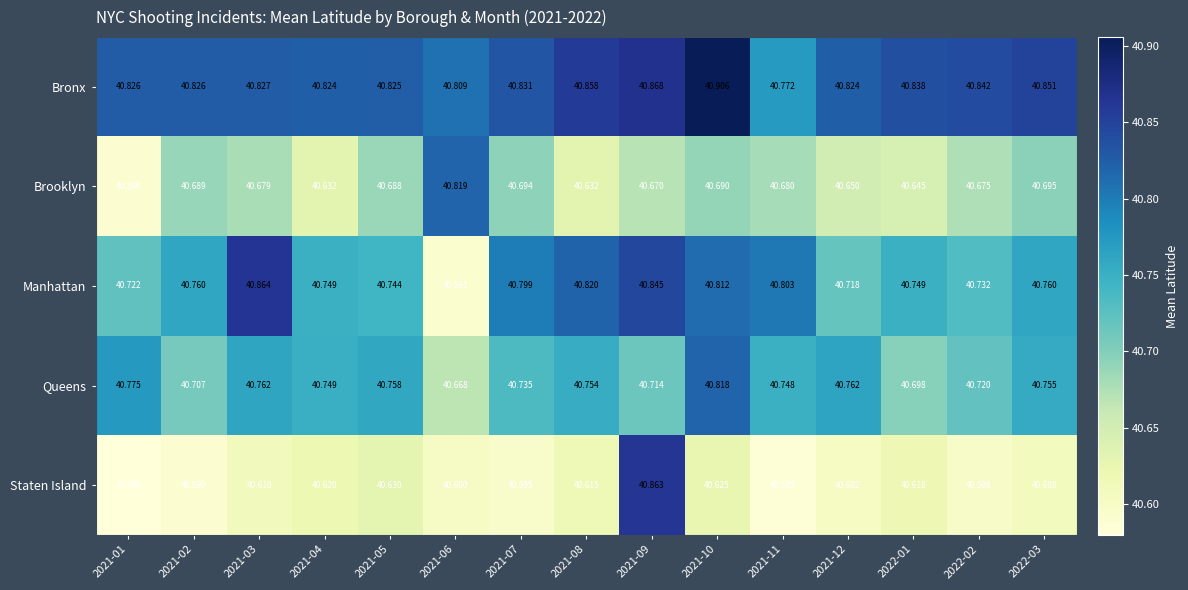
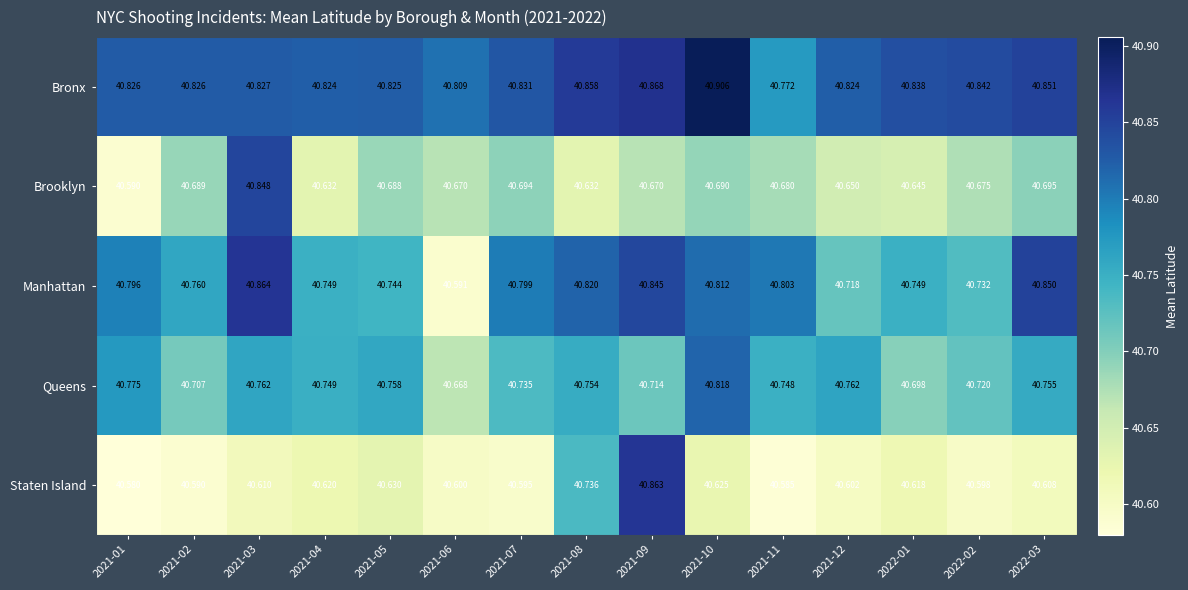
  {
    "Bronx": {
      "2021-01": 40.826,
      "2021-02": 40.826,
      "2021-03": 40.827,
      "2021-04": 40.824,
      "2021-05": 40.825,
      "2021-06": 40.809,
      "2021-07": 40.831,
      "2021-08": 40.858,
      "2021-09": 40.868,
      "2021-10": 40.906,
      "2021-11": 40.772,
      "2021-12": 40.824,
      "2022-01": 40.838,
      "2022-02": 40.842,
      "2022-03": 40.851
    },
    "Brooklyn": {
      "2021-02": 40.689,
-     "2021-03": 40.679,
+     "2021-03": 40.848,
      "2021-04": 40.632,
      "2021-05": 40.688,
-     "2021-06": 40.819,
+     "2021-06": 40.670,
      "2021-07": 40.694,
      "2021-08": 40.632,
      "2021-09": 40.670,
      "2021-10": 40.690,
      "2021-11": 40.680,
      "2021-12": 40.650,
      "2022-01": 40.645,
      "2022-02": 40.675,
      "2022-03": 40.695
    },
    "Manhattan": {
-     "2021-01": 40.722,
+     "2021-01": 40.796,
      "2021-02": 40.760,
      "2021-03": 40.864,
      "2021-04": 40.749,
      "2021-05": 40.744,
      "2021-06": 40.591,
      "2021-07": 40.799,
      "2021-08": 40.820,
      "2021-09": 40.845,
      "2021-10": 40.812,
      "2021-11": 40.803,
      "2021-12": 40.718,
      "2022-01": 40.749,
      "2022-02": 40.732,
-     "2022-03": 40.760
+     "2022-03": 40.850
    },
    "Queens": {
      "2021-01": 40.775,
      "2021-02": 40.707,
      "2021-03": 40.762,
      "2021-04": 40.749,
      "2021-05": 40.758,
      "2021-06": 40.668,
      "2021-07": 40.735,
      "2021-08": 40.754,
      "2021-09": 40.714,
      "2021-10": 40.818,
      "2021-11": 40.748,
      "2021-12": 40.762,
      "2022-01": 40.698,
      "2022-02": 40.720,
      "2022-03": 40.755
    },
    "Staten Island": {
      "2021-03": 40.610,
      "2021-04": 40.620,
      "2021-05": 40.630,
      "2021-06": 40.600,
      "2021-07": 40.595,
-     "2021-08": 40.615,
+     "2021-08": 40.736,
      "2021-09": 40.863,
      "2021-10": 40.625,
      "2021-12": 40.602,
      "2022-01": 40.618,
      "2022-02": 40.598,
      "2022-03": 40.608
    }
  }
